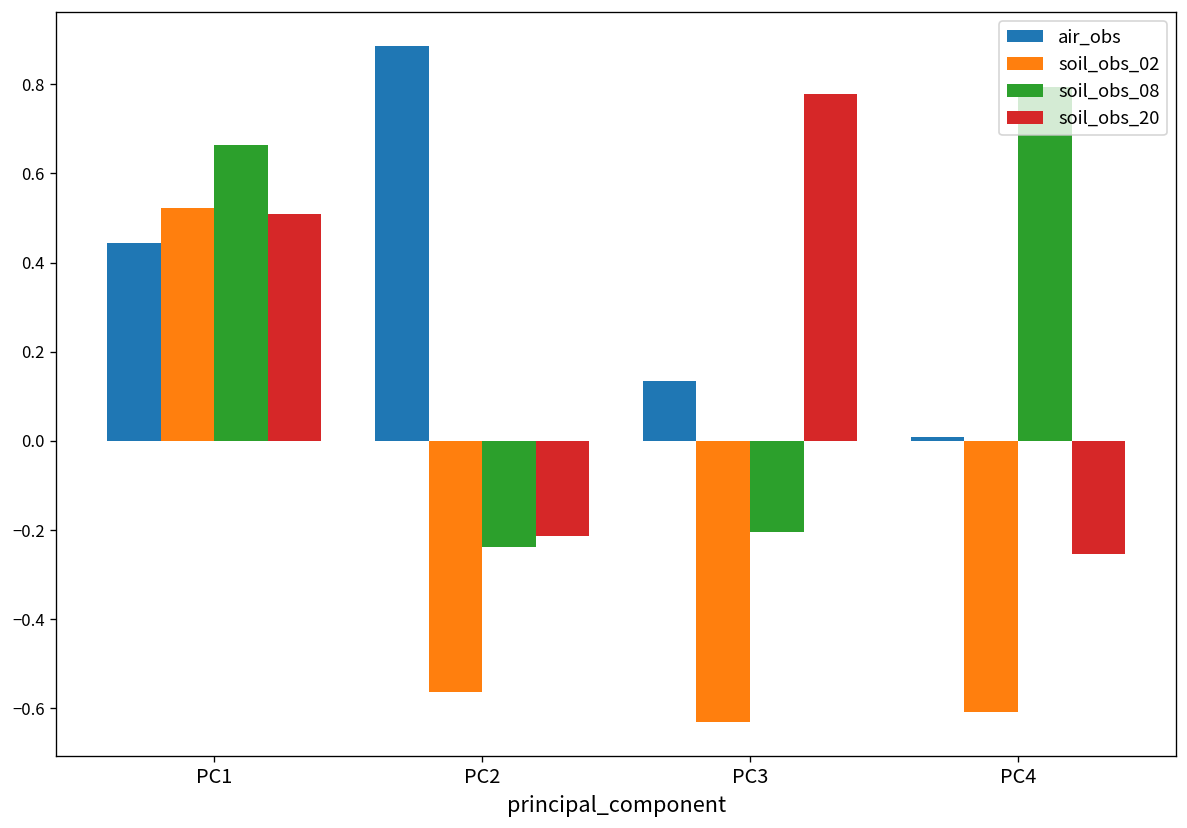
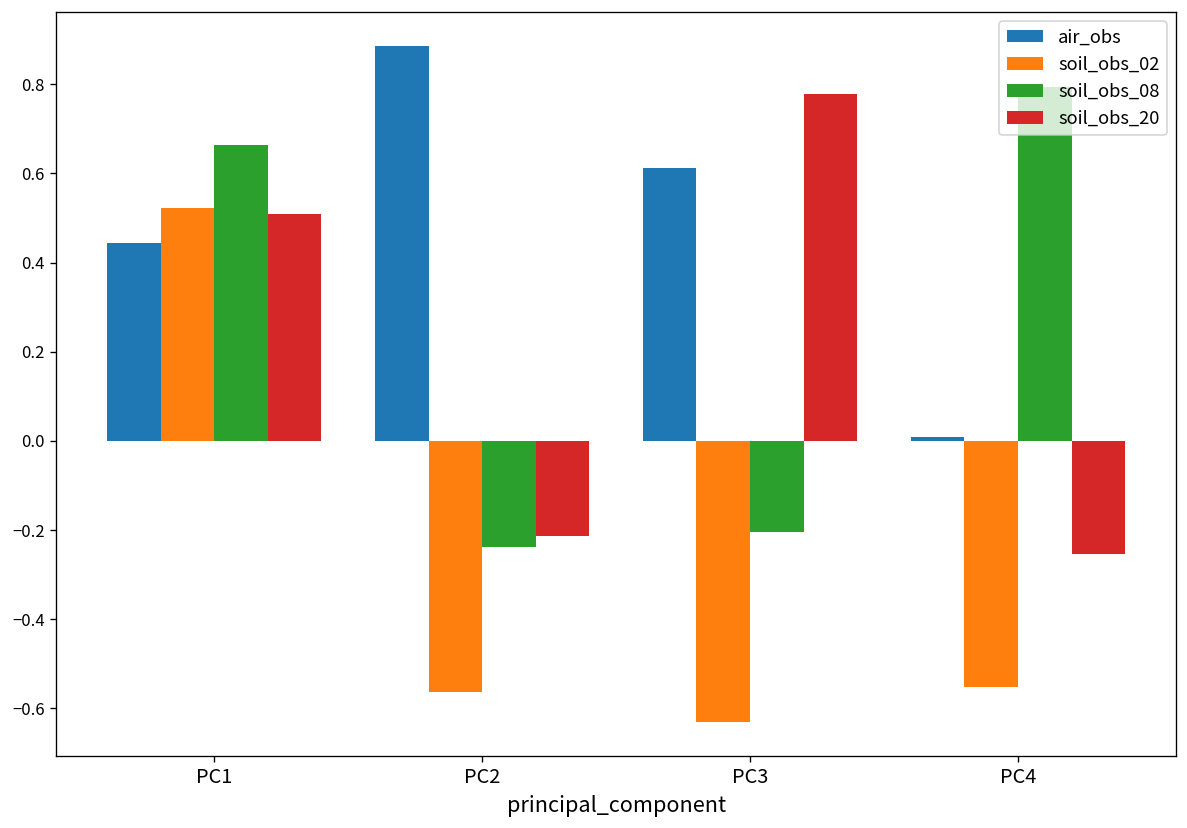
  {
    "air_obs": {
      "PC1": 0.44,
      "PC2": 0.89,
-     "PC3": 0.13,
+     "PC3": 0.61,
      "PC4": 0.01
    },
    "soil_obs_02": {
      "PC1": 0.52,
      "PC2": -0.56,
      "PC3": -0.63,
-     "PC4": -0.61
+     "PC4": -0.55
    },
    "soil_obs_08": {
      "PC1": 0.66,
      "PC2": -0.24,
      "PC3": -0.20
    },
    "soil_obs_20": {
      "PC1": 0.51,
      "PC2": -0.21,
      "PC3": 0.78,
      "PC4": -0.25
    }
  }
